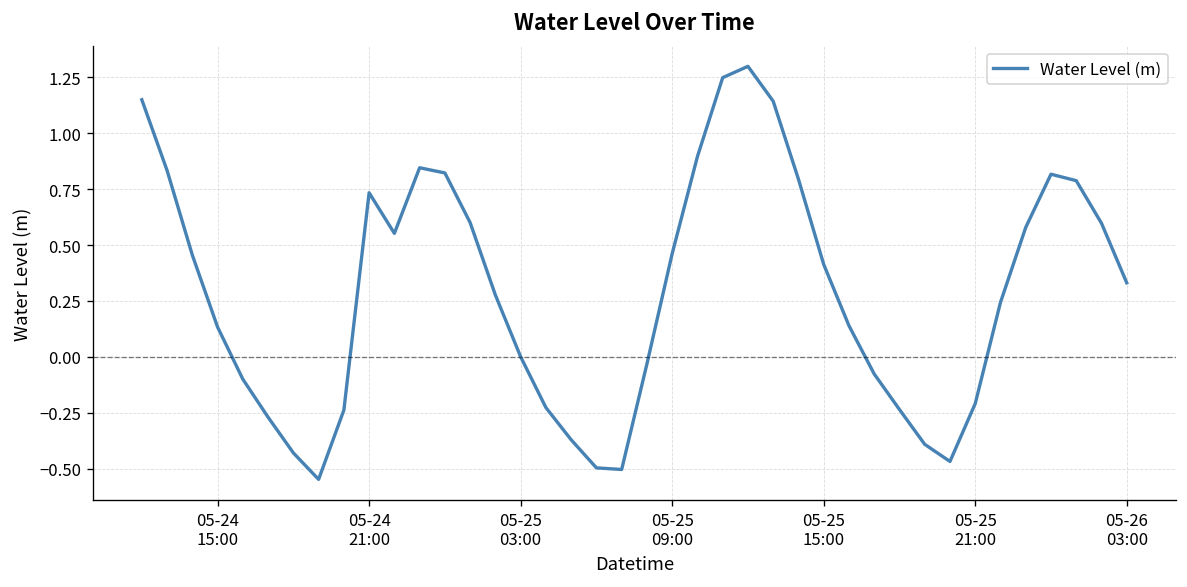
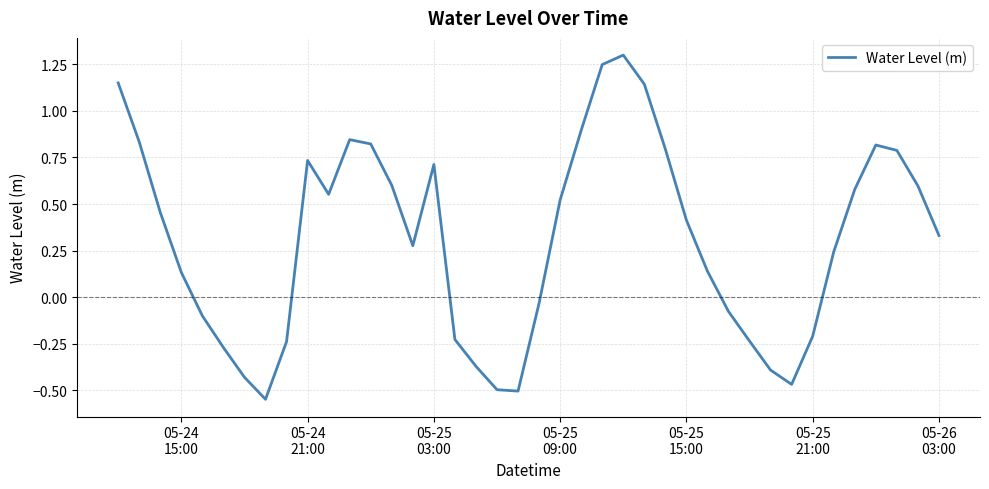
  {
    "05-24 15:00": 0.13,
    "05-24 21:00": 0.73,
-   "05-25 03:00": 0.00,
-   "05-25 09:00": 0.46,
+   "05-25 03:00": 0.71,
+   "05-25 09:00": 0.52,
    "05-25 15:00": 0.41,
    "05-25 21:00": -0.21,
    "05-26 03:00": 0.33
  }
